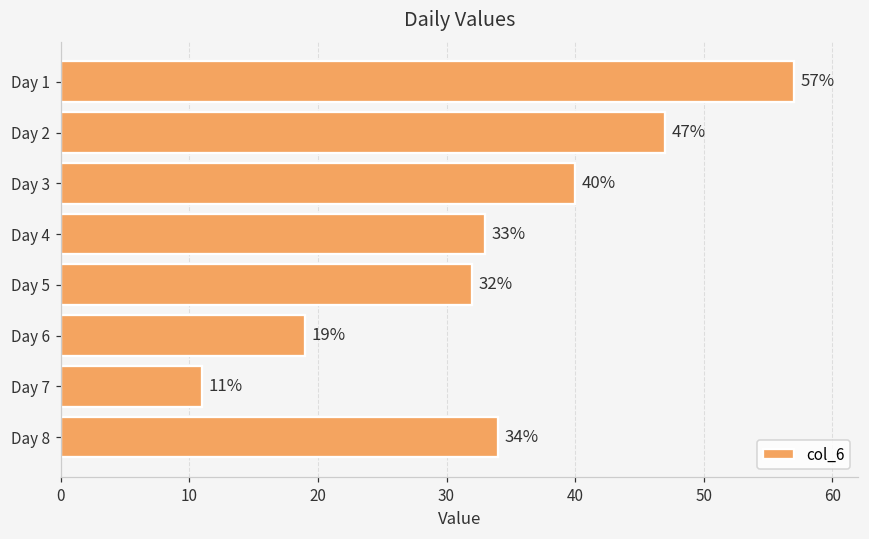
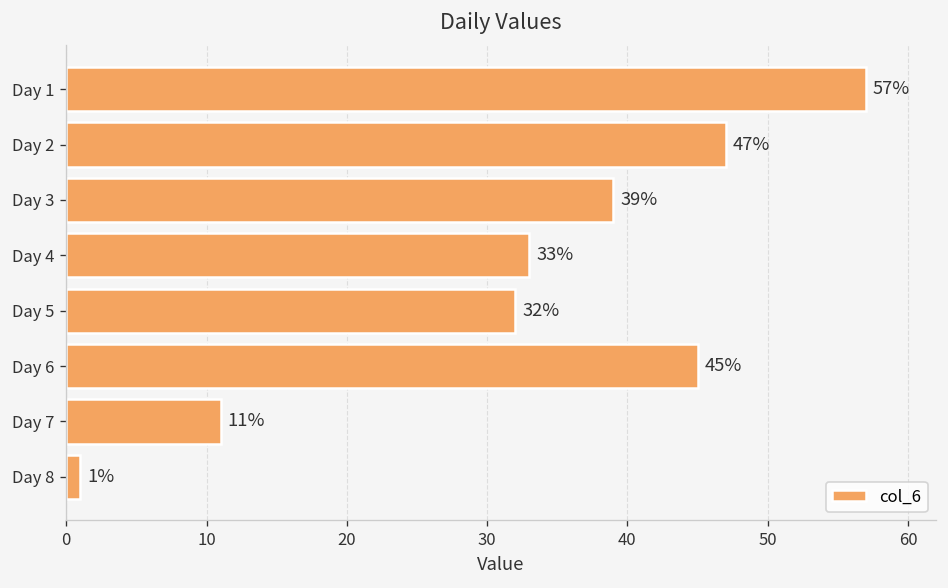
  {
    "Day 1": "57%",
    "Day 2": "47%",
-   "Day 3": "40%",
+   "Day 3": "39%",
    "Day 4": "33%",
    "Day 5": "32%",
-   "Day 6": "19%",
+   "Day 6": "45%",
    "Day 7": "11%",
-   "Day 8": "34%"
+   "Day 8": "1%"
  }
